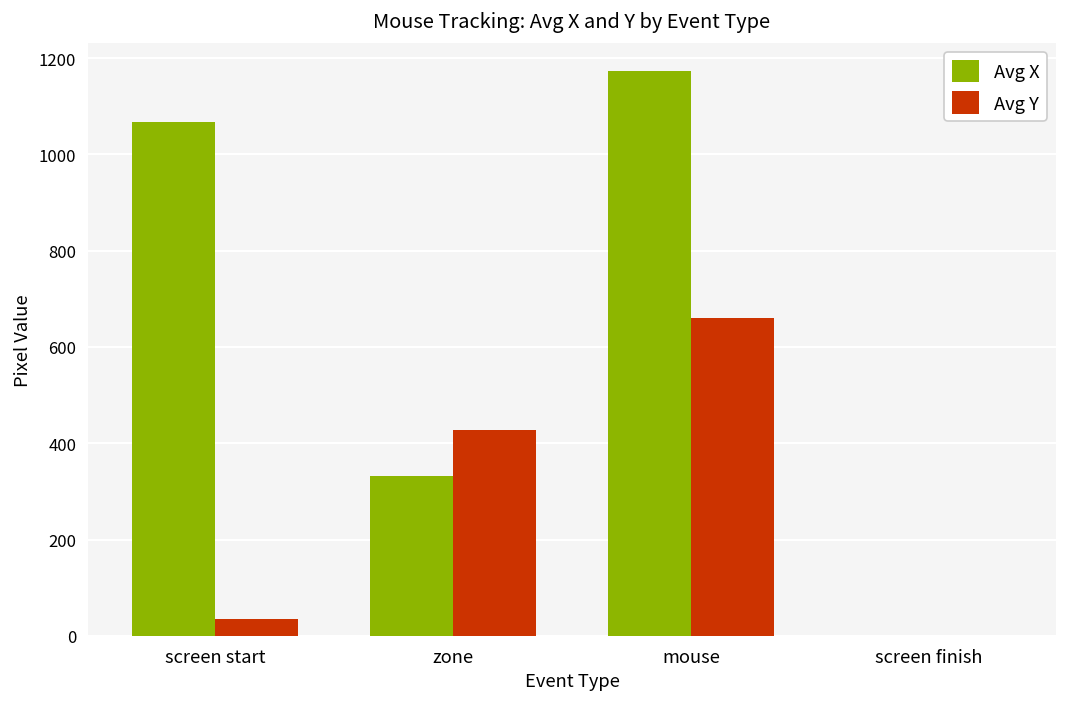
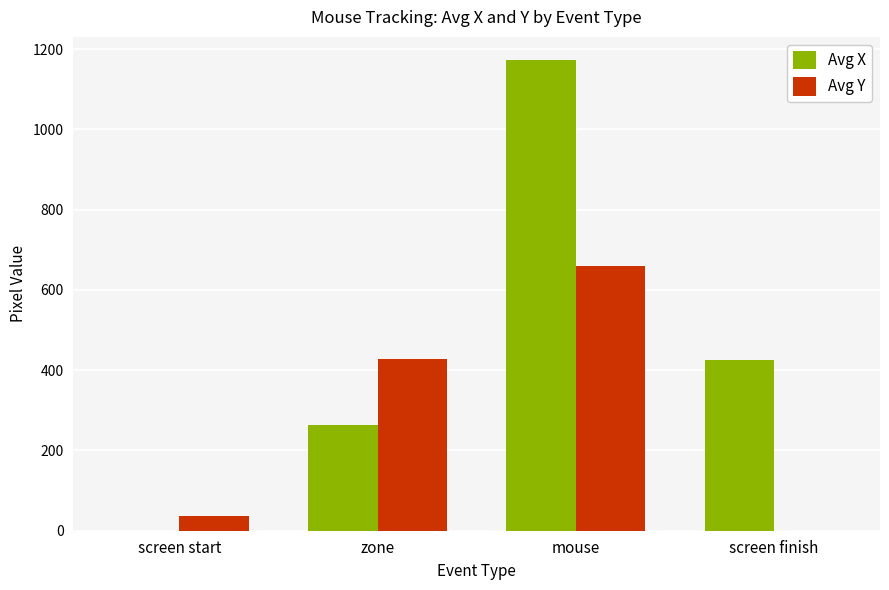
  {
    "Avg X": {
-     "screen start": 1070,
-     "zone": 330,
+     "screen start": 0,
+     "zone": 260,
      "mouse": 1170,
-     "screen finish": 0
+     "screen finish": 430
    },
    "Avg Y": {
      "screen start": 40,
      "zone": 430,
      "mouse": 660,
      "screen finish": 0
    }
  }
